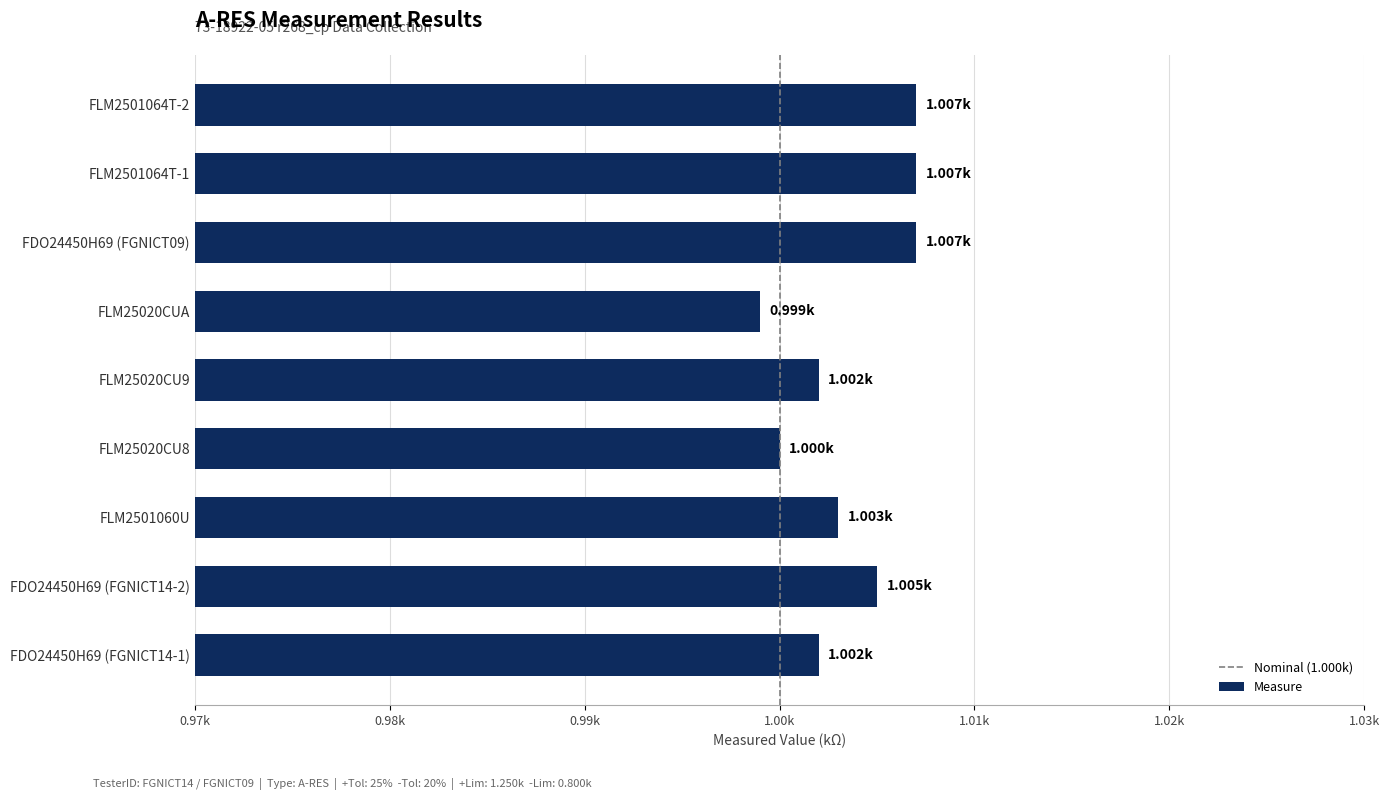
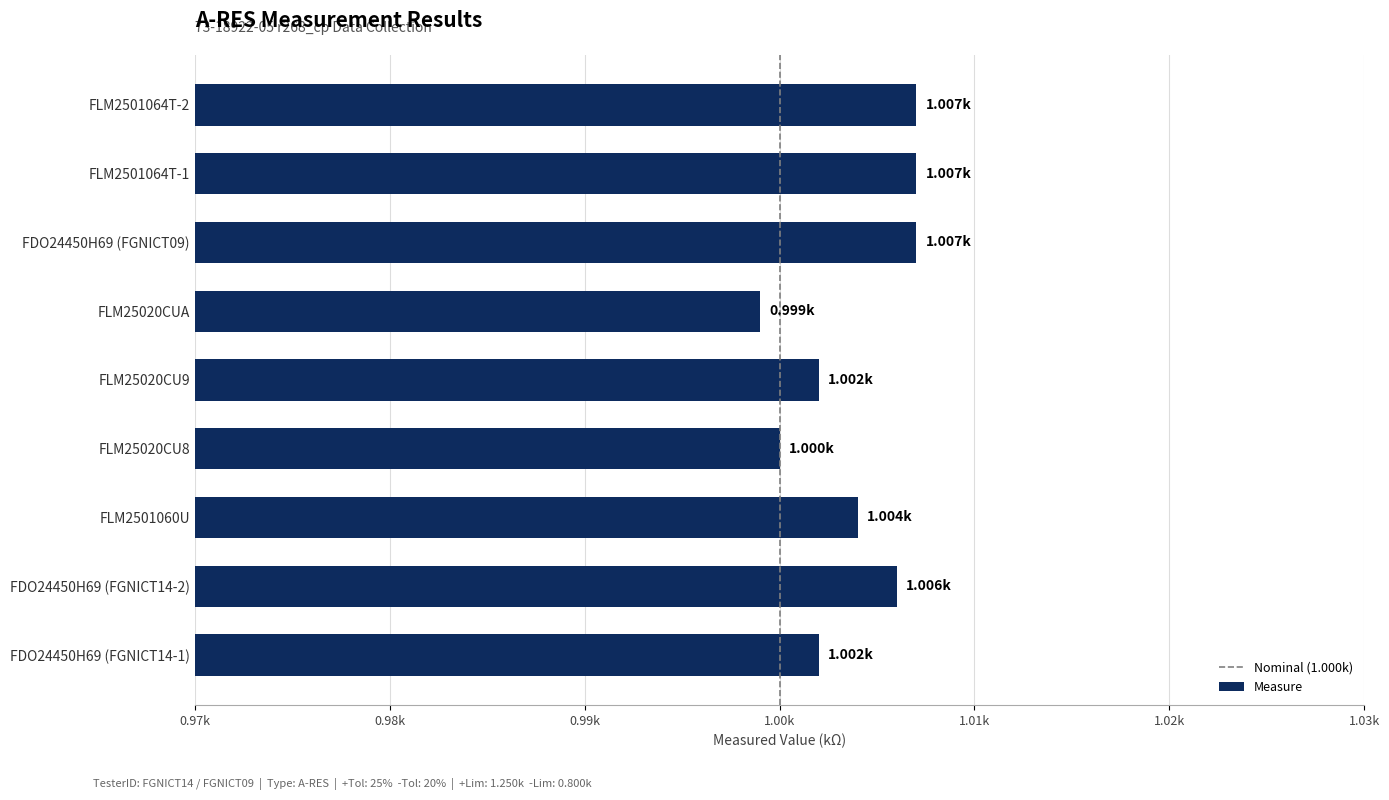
  {
    "FLM2501064T-2": "1.007k",
    "FLM2501064T-1": "1.007k",
    "FDO24450H69 (FGNICT09)": "1.007k",
    "FLM25020CUA": "0.999k",
    "FLM25020CU9": "1.002k",
    "FLM25020CU8": "1.000k",
-   "FLM2501060U": "1.003k",
-   "FDO24450H69 (FGNICT14-2)": "1.005k",
+   "FLM2501060U": "1.004k",
+   "FDO24450H69 (FGNICT14-2)": "1.006k",
    "FDO24450H69 (FGNICT14-1)": "1.002k"
  }
